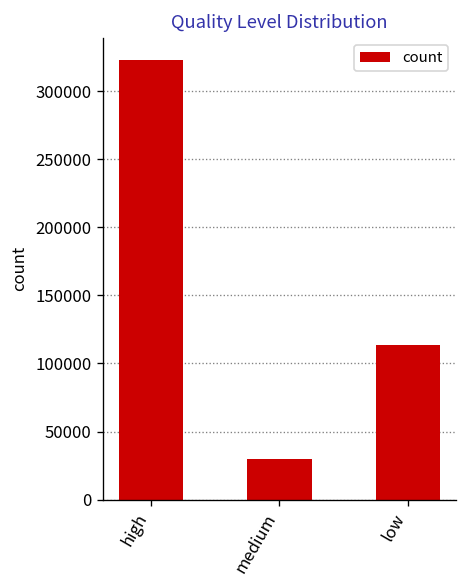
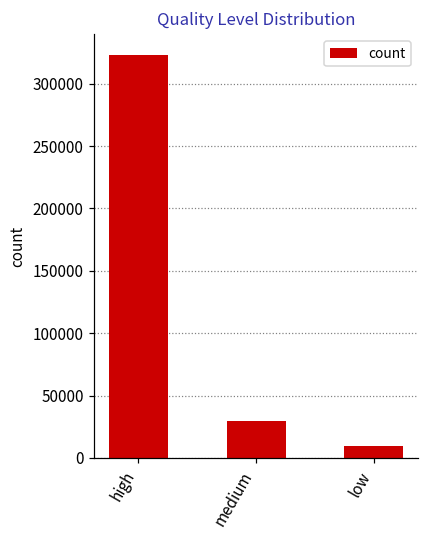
  {
    "high": 323000,
    "medium": 30000,
-   "low": 114000
+   "low": 10000
  }
